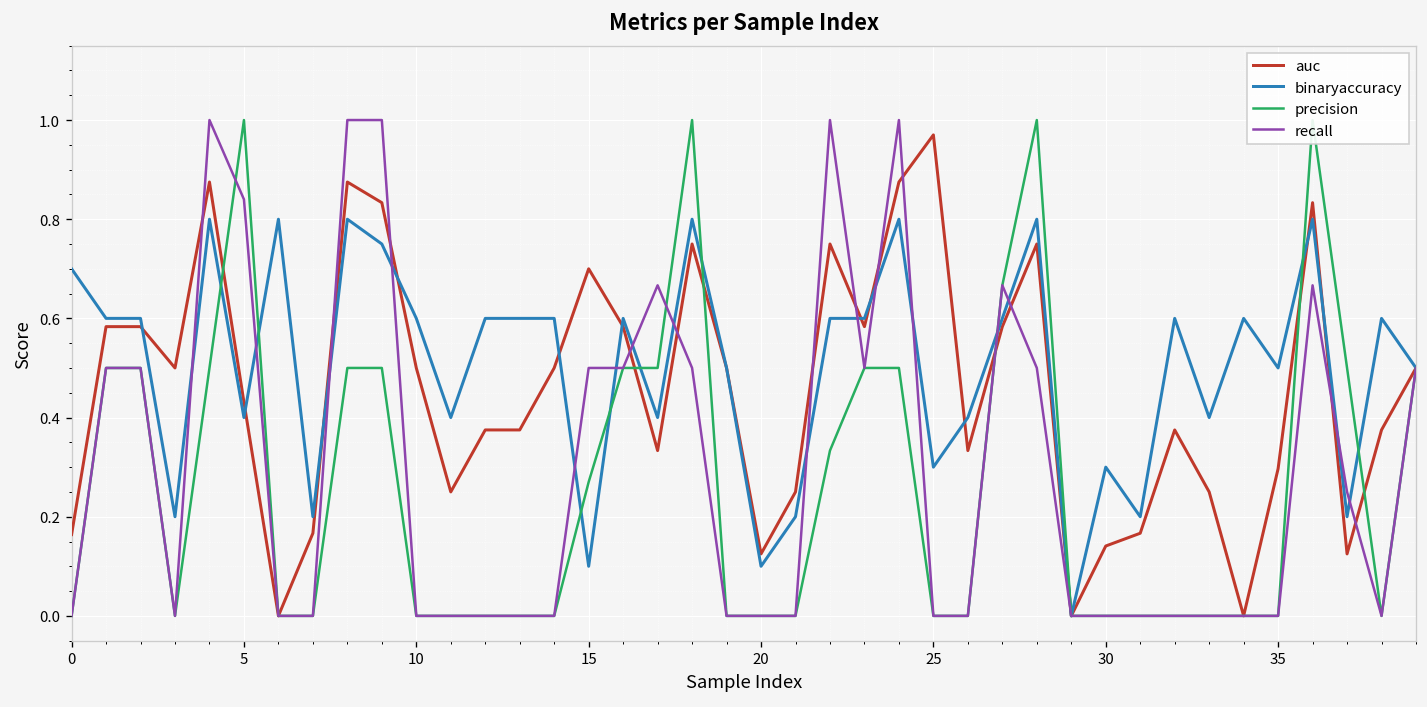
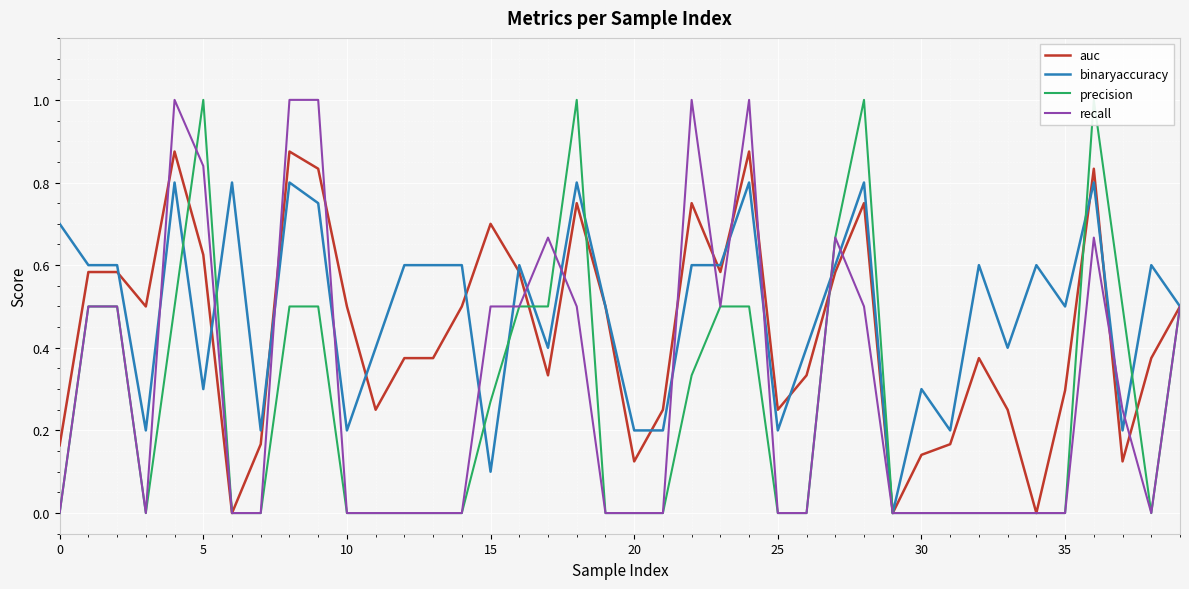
  {
    "auc": {
      "0": 0.16,
-     "5": 0.43,
+     "5": 0.63,
      "10": 0.50,
      "15": 0.70,
      "20": 0.13,
-     "25": 0.97,
+     "25": 0.25,
      "30": 0.14,
      "35": 0.30
    },
    "binaryaccuracy": {
      "0": 0.7,
-     "5": 0.4,
-     "10": 0.6,
+     "5": 0.3,
+     "10": 0.2,
      "15": 0.1,
-     "20": 0.1,
-     "25": 0.3,
+     "20": 0.2,
+     "25": 0.2,
      "30": 0.3,
      "35": 0.5
    },
    "precision": {
      "5": 1.00,
      "15": 0.27
    },
    "recall": {
      "5": 0.84,
      "15": 0.50
    }
  }
